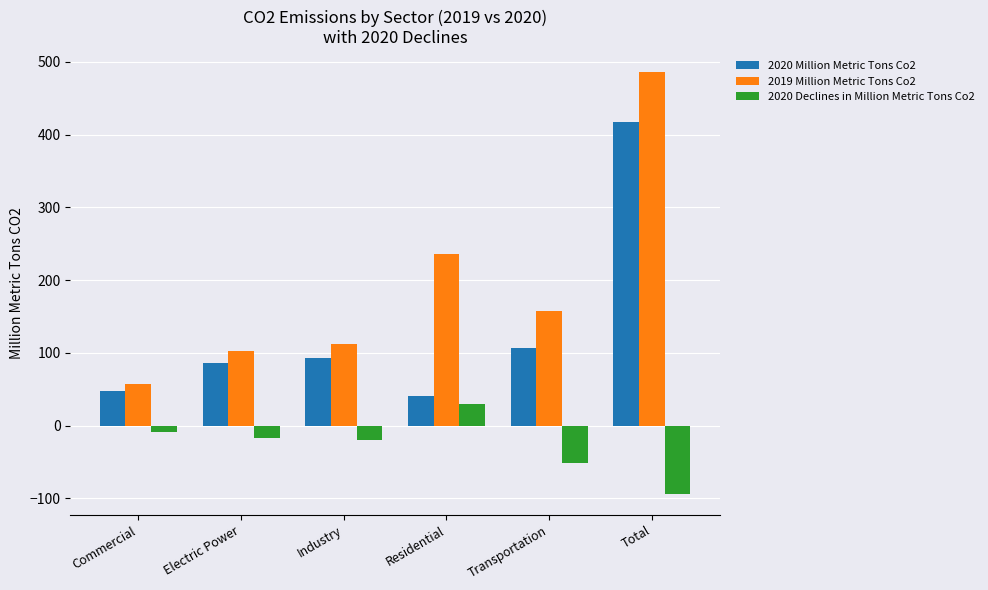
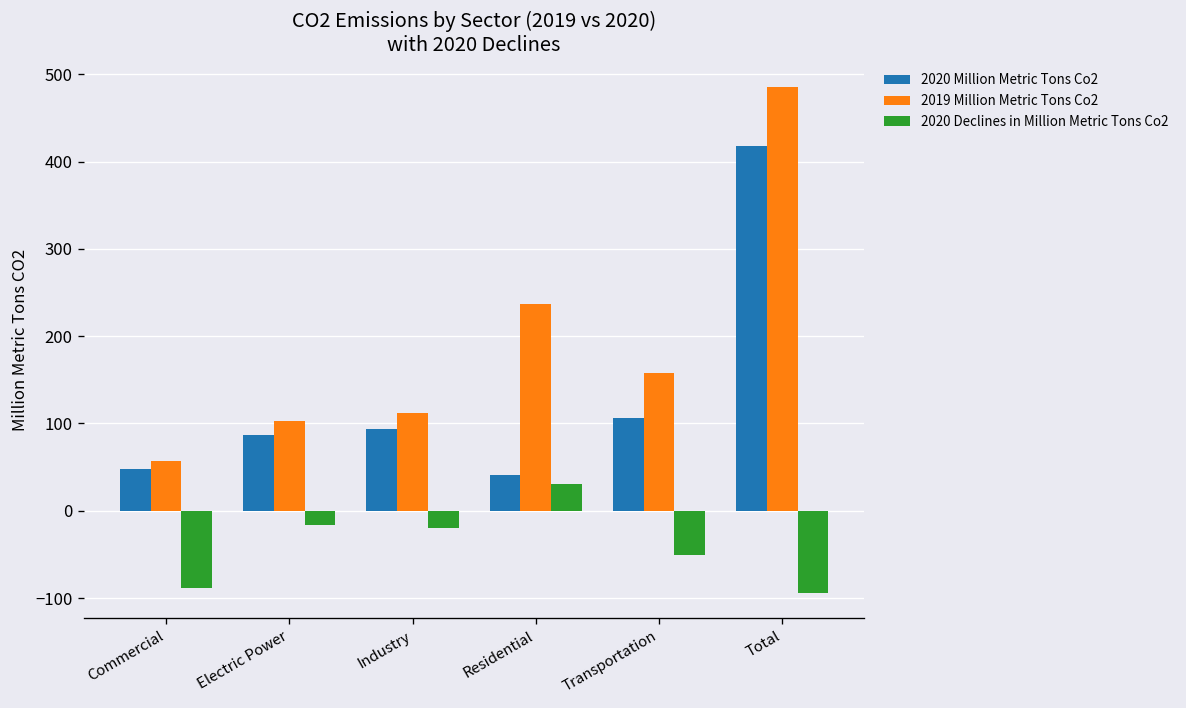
  {
    "2020 Million Metric Tons Co2": {
      "Commercial": 50,
      "Electric Power": 90,
      "Industry": 90,
      "Residential": 40,
      "Transportation": 110,
      "Total": 420
    },
    "2019 Million Metric Tons Co2": {
      "Commercial": 60,
      "Electric Power": 100,
      "Industry": 110,
      "Residential": 240,
      "Transportation": 160,
      "Total": 490
    },
    "2020 Declines in Million Metric Tons Co2": {
-     "Commercial": -10,
+     "Commercial": -90,
      "Electric Power": -20,
      "Industry": -20,
      "Residential": 30,
      "Transportation": -50,
      "Total": -90
    }
  }
